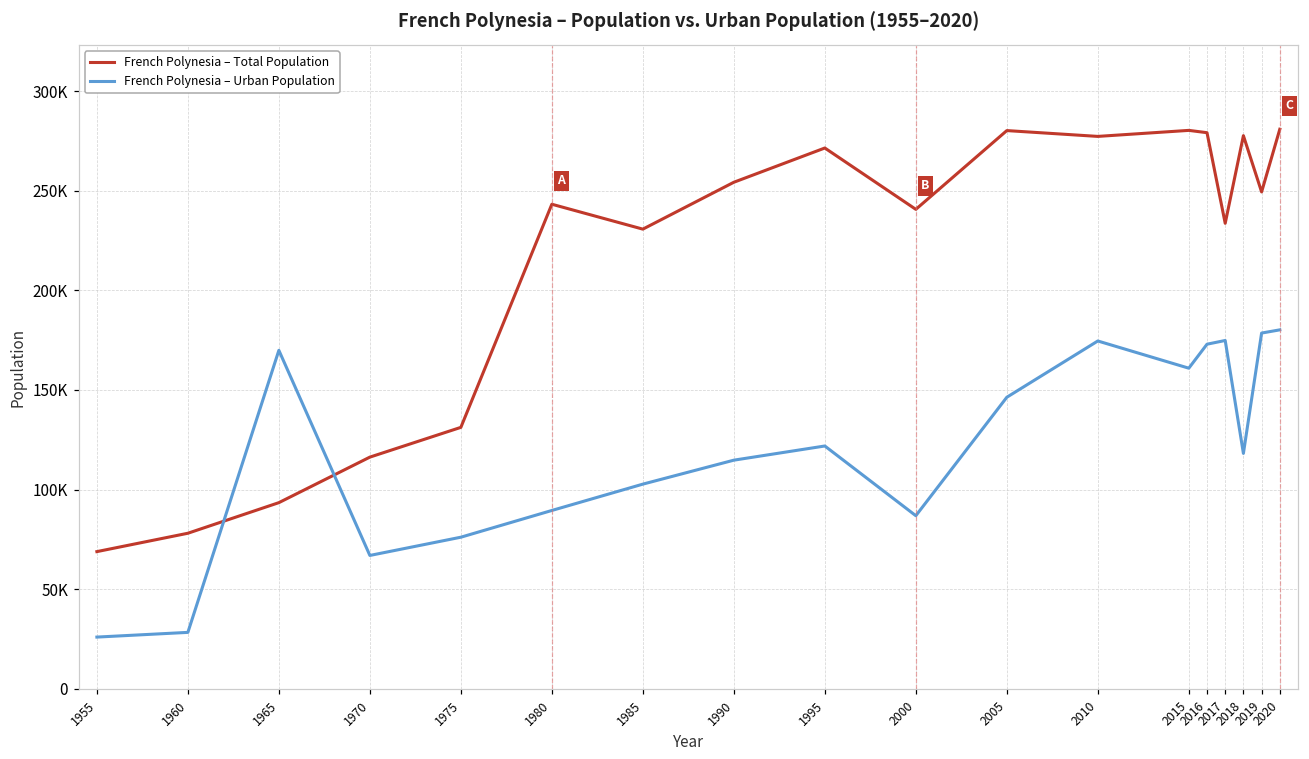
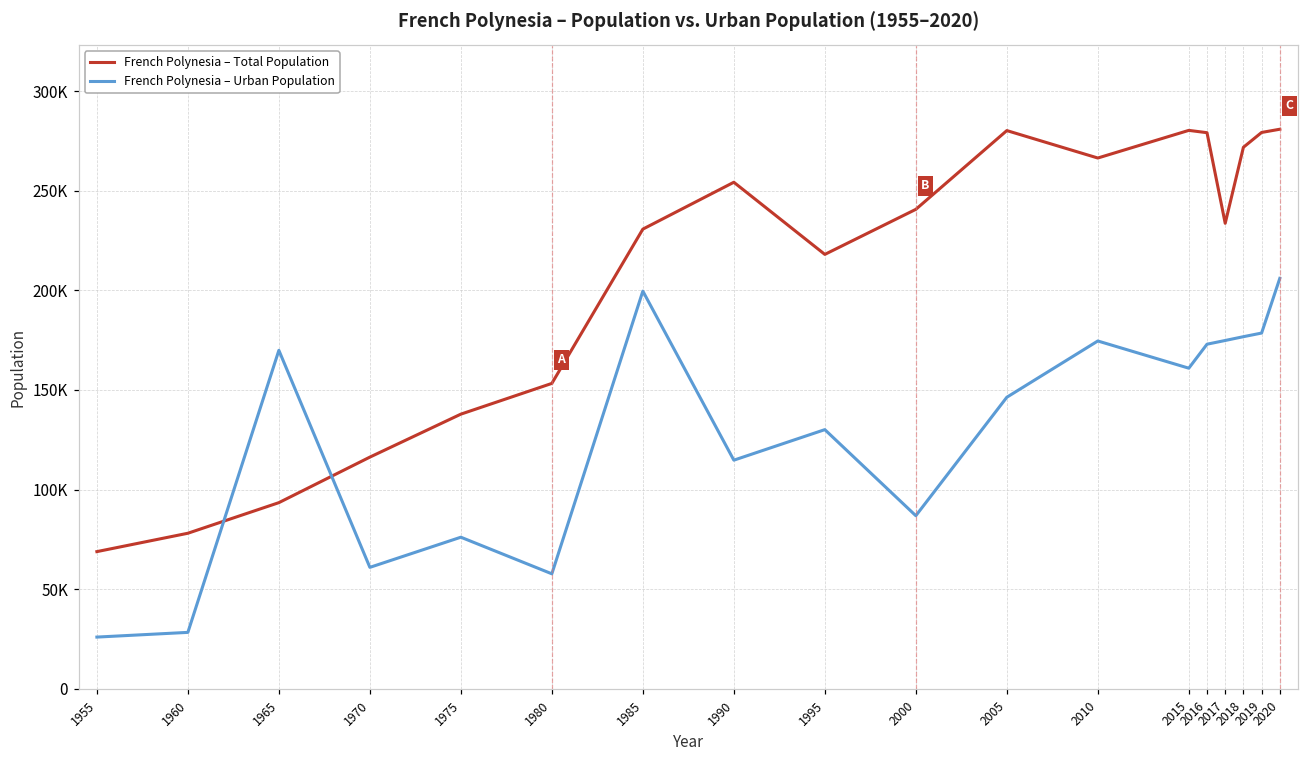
  {
    "French Polynesia – Total Population": {
      "1955": 69000,
      "1960": 78000,
      "1965": 93000,
      "1970": 116000,
-     "1975": 131000,
-     "1980": 243000,
+     "1975": 138000,
+     "1980": 153000,
      "1985": 231000,
      "1990": 254000,
-     "1995": 271000,
+     "1995": 218000,
      "2000": 241000,
      "2005": 280000,
-     "2010": 277000,
+     "2010": 266000,
      "2015": 280000,
      "2016": 279000,
      "2017": 234000,
-     "2018": 278000,
-     "2019": 249000,
+     "2018": 272000,
+     "2019": 279000,
      "2020": 281000
    },
    "French Polynesia – Urban Population": {
      "1955": 26000,
      "1960": 28000,
      "1965": 170000,
-     "1970": 67000,
+     "1970": 61000,
      "1975": 76000,
-     "1980": 90000,
-     "1985": 103000,
+     "1980": 58000,
+     "1985": 200000,
      "1990": 115000,
-     "1995": 122000,
+     "1995": 130000,
      "2000": 87000,
      "2005": 146000,
      "2010": 175000,
      "2015": 161000,
      "2016": 173000,
      "2017": 175000,
-     "2018": 118000,
+     "2018": 177000,
      "2019": 179000,
-     "2020": 180000
+     "2020": 206000
    }
  }
